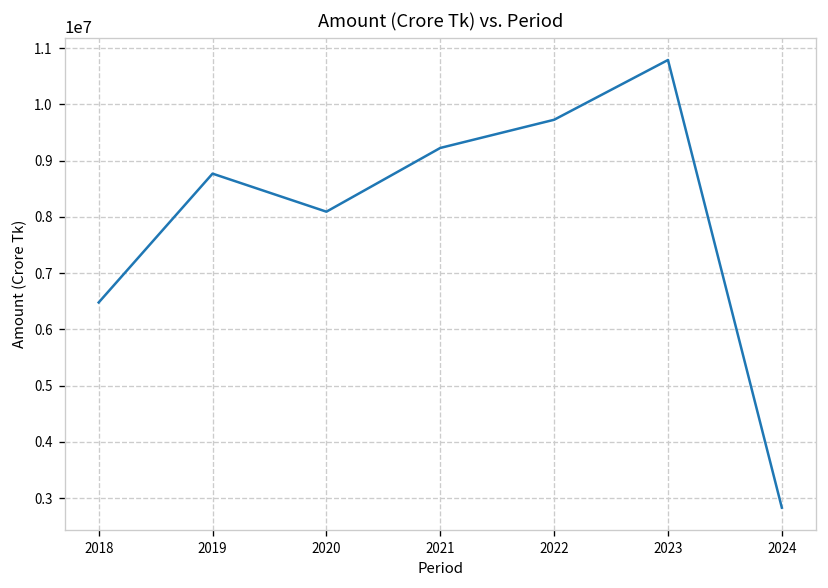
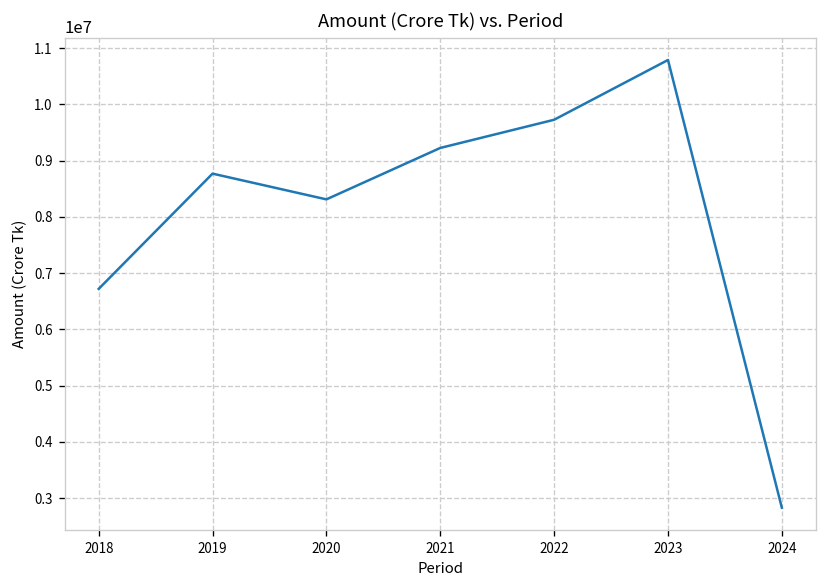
  {
-   "2018": 6500000,
+   "2018": 6700000,
    "2019": 8800000,
-   "2020": 8100000,
+   "2020": 8300000,
    "2021": 9200000,
    "2022": 9700000,
    "2023": 10800000,
    "2024": 2800000
  }
